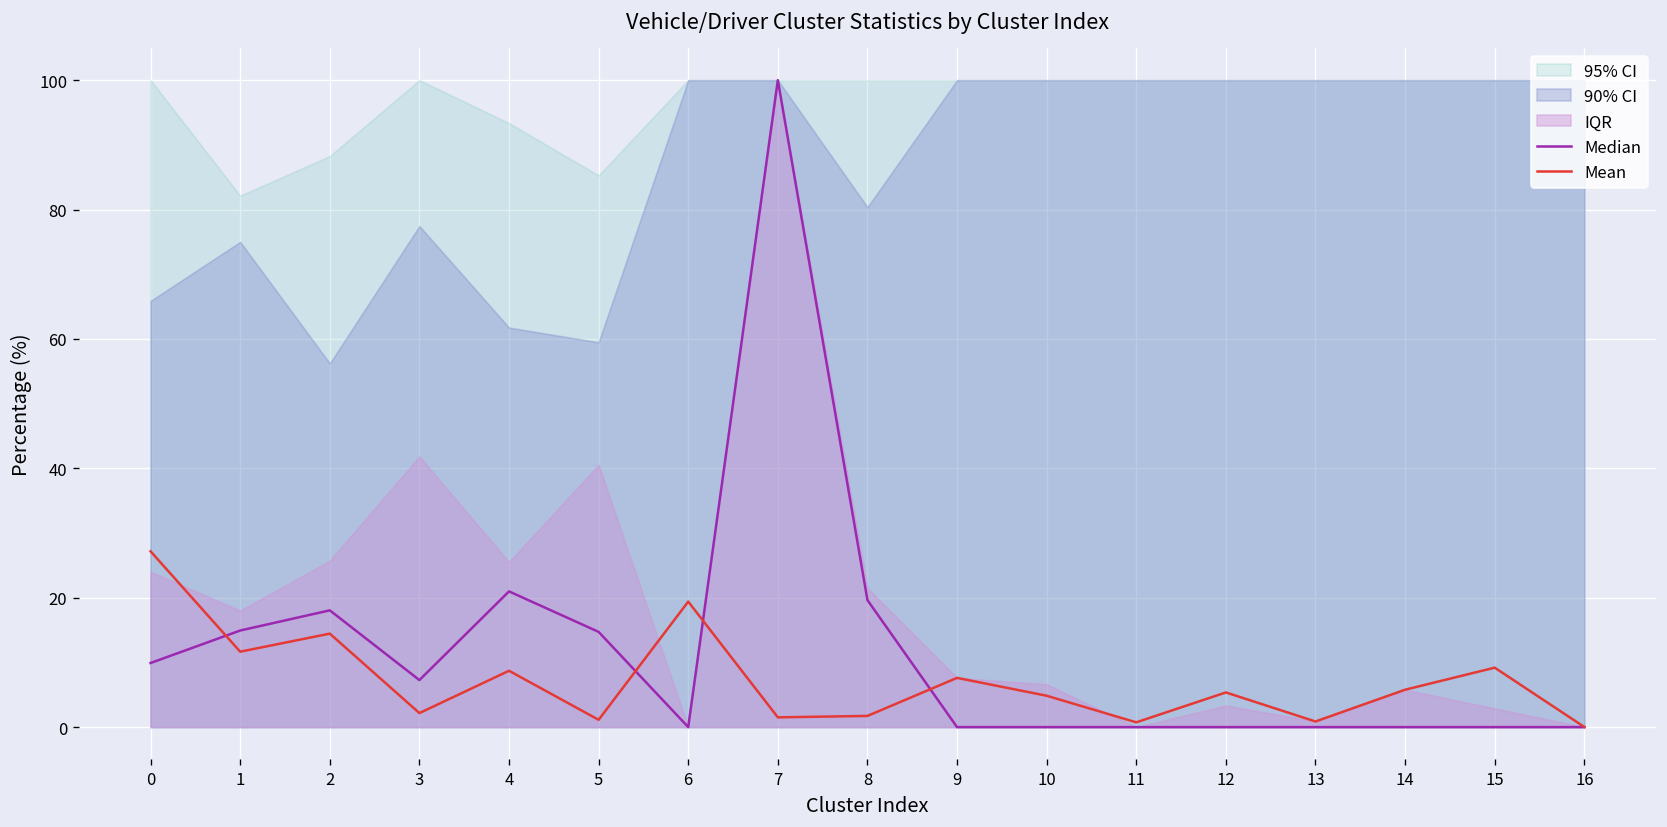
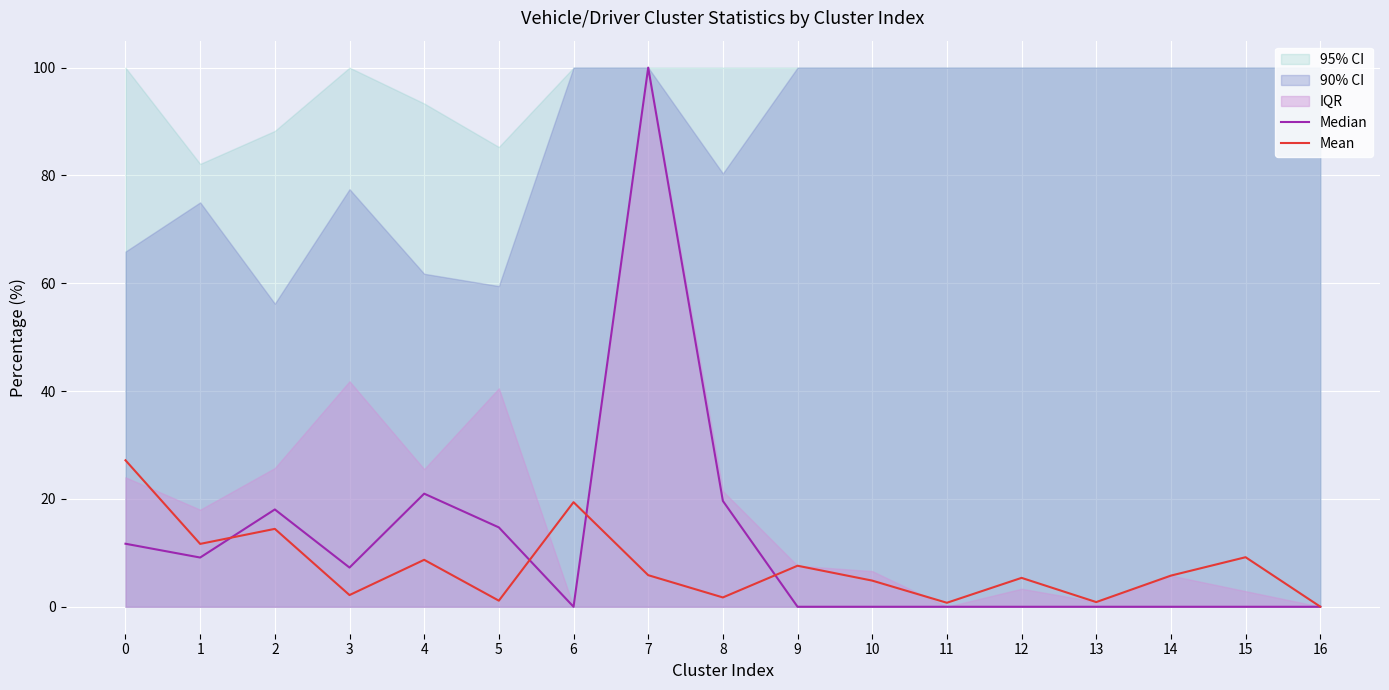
  {
    "Median": {
-     "0": 10,
-     "1": 15,
+     "0": 12,
+     "1": 9,
      "2": 18,
      "3": 7,
      "4": 21,
      "5": 15,
      "8": 20,
      "9": 0,
      "10": 0,
      "12": 0,
      "13": 0,
      "14": 0,
      "15": 0
    },
    "Mean": {
      "0": 27,
      "1": 12,
      "2": 14,
      "3": 2,
      "4": 9,
      "5": 1,
      "6": 19,
-     "7": 2,
+     "7": 6,
      "8": 2,
      "10": 5,
      "11": 1,
      "12": 5,
      "15": 9
    }
  }
